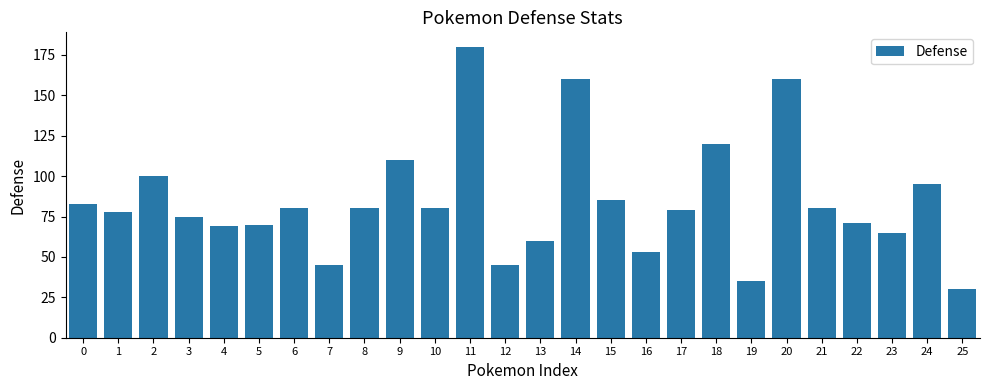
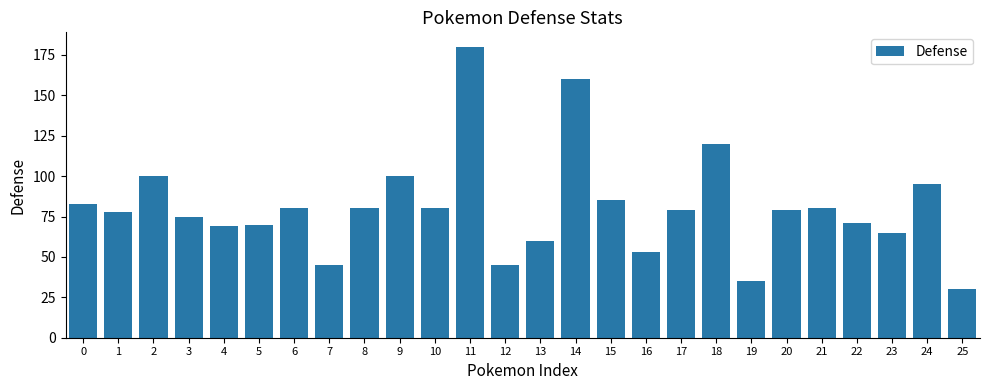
  {
    "0": 83,
    "1": 78,
    "2": 100,
    "3": 75,
    "4": 69,
    "5": 70,
    "6": 80,
    "7": 45,
    "8": 80,
-   "9": 110,
+   "9": 100,
    "10": 80,
    "11": 180,
    "12": 45,
    "13": 60,
    "14": 160,
    "15": 85,
    "16": 53,
    "17": 79,
    "18": 120,
    "19": 35,
-   "20": 160,
+   "20": 79,
    "21": 80,
    "22": 71,
    "23": 65,
    "24": 95,
    "25": 30
  }
